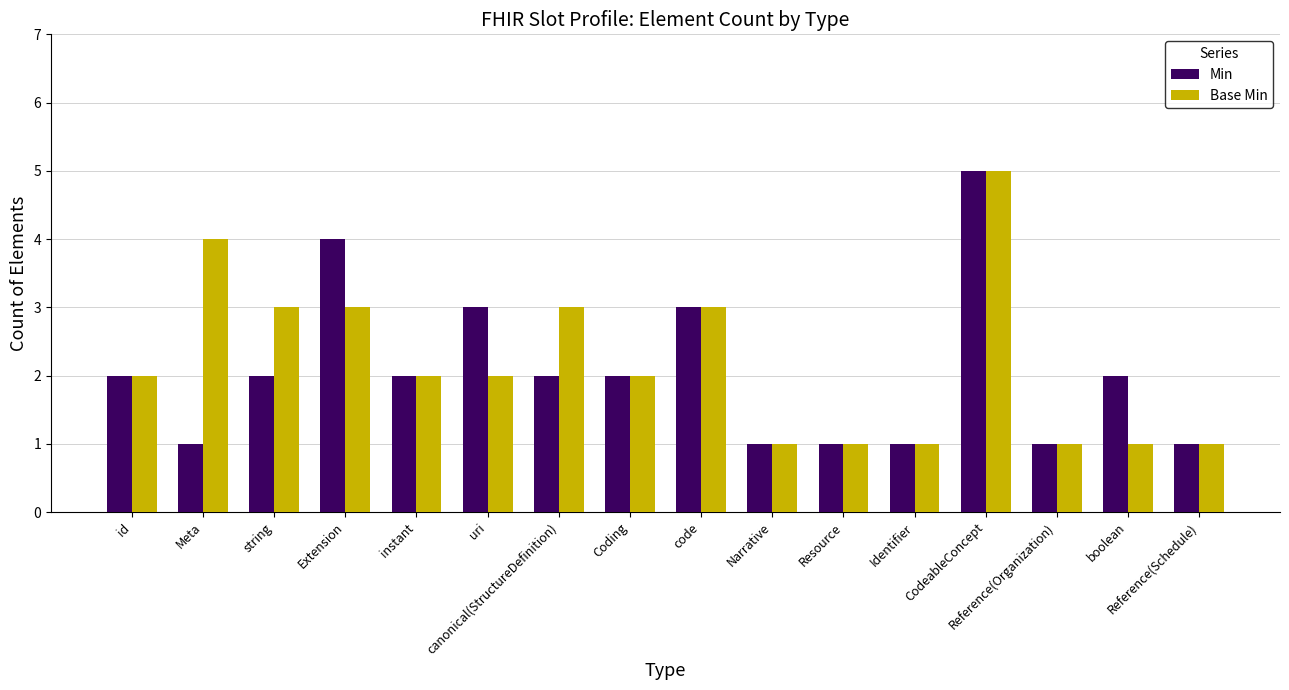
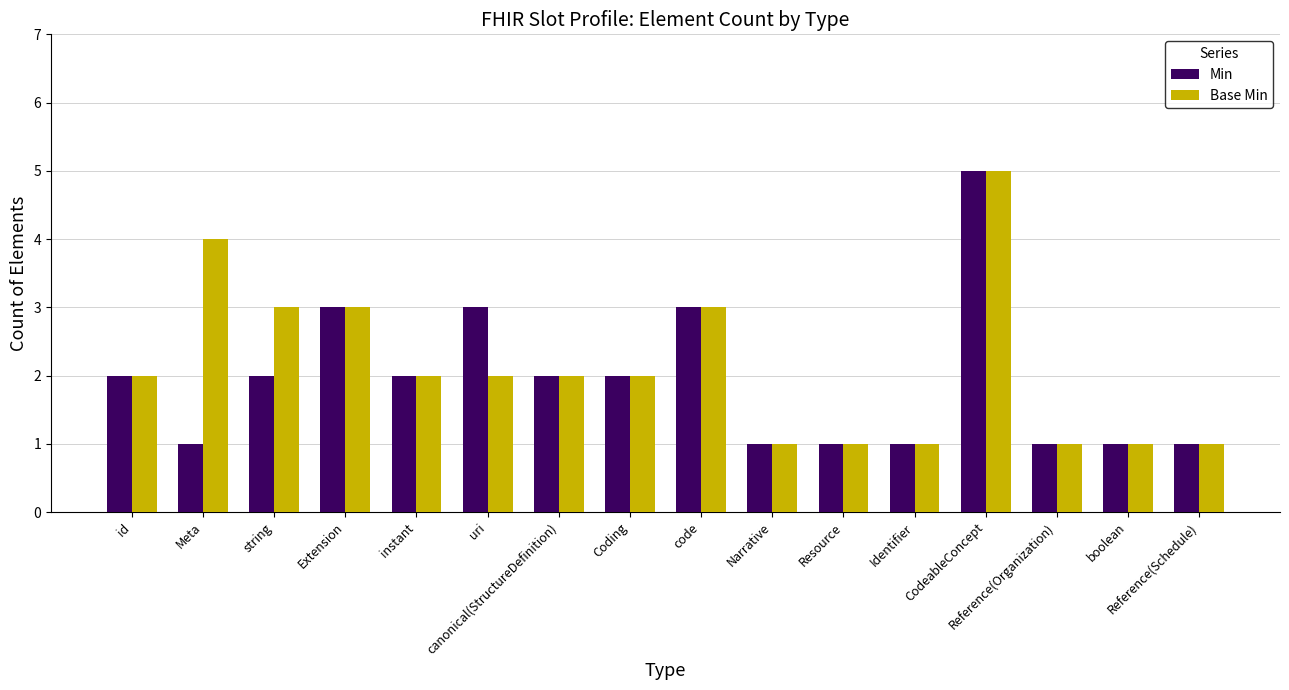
  {
    "Min": {
      "id": 2,
      "Meta": 1,
      "string": 2,
-     "Extension": 4,
+     "Extension": 3,
      "instant": 2,
      "uri": 3,
      "canonical(StructureDefinition)": 2,
      "Coding": 2,
      "code": 3,
      "Narrative": 1,
      "Resource": 1,
      "Identifier": 1,
      "CodeableConcept": 5,
      "Reference(Organization)": 1,
-     "boolean": 2,
+     "boolean": 1,
      "Reference(Schedule)": 1
    },
    "Base Min": {
      "id": 2,
      "Meta": 4,
      "string": 3,
      "Extension": 3,
      "instant": 2,
      "uri": 2,
-     "canonical(StructureDefinition)": 3,
+     "canonical(StructureDefinition)": 2,
      "Coding": 2,
      "code": 3,
      "Narrative": 1,
      "Resource": 1,
      "Identifier": 1,
      "CodeableConcept": 5,
      "Reference(Organization)": 1,
      "boolean": 1,
      "Reference(Schedule)": 1
    }
  }
